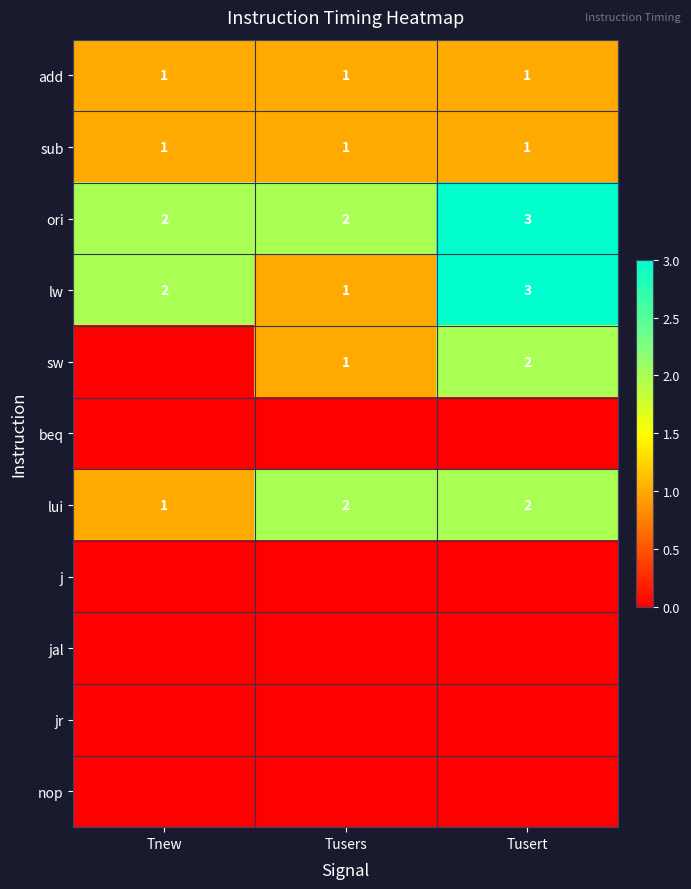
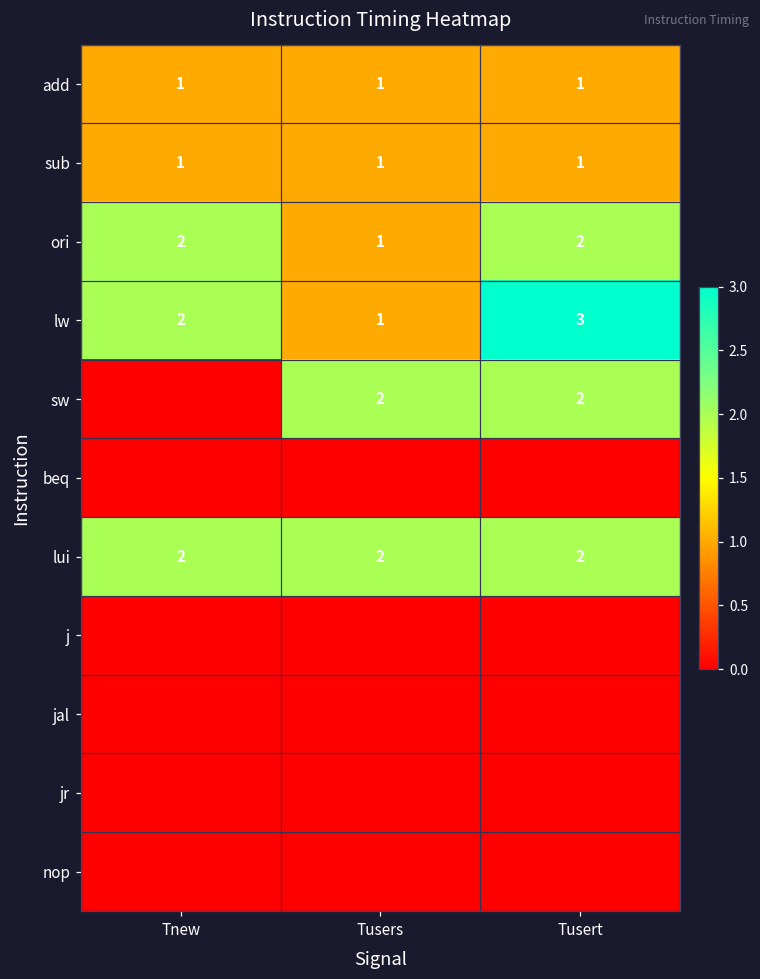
  {
    "add": {
      "Tnew": 1,
      "Tusers": 1,
      "Tusert": 1
    },
    "sub": {
      "Tnew": 1,
      "Tusers": 1,
      "Tusert": 1
    },
    "ori": {
      "Tnew": 2,
-     "Tusers": 2,
-     "Tusert": 3
+     "Tusers": 1,
+     "Tusert": 2
    },
    "lw": {
      "Tnew": 2,
      "Tusers": 1,
      "Tusert": 3
    },
    "sw": {
-     "Tusers": 1,
+     "Tusers": 2,
      "Tusert": 2
    },
    "lui": {
-     "Tnew": 1,
+     "Tnew": 2,
      "Tusers": 2,
      "Tusert": 2
    }
  }
